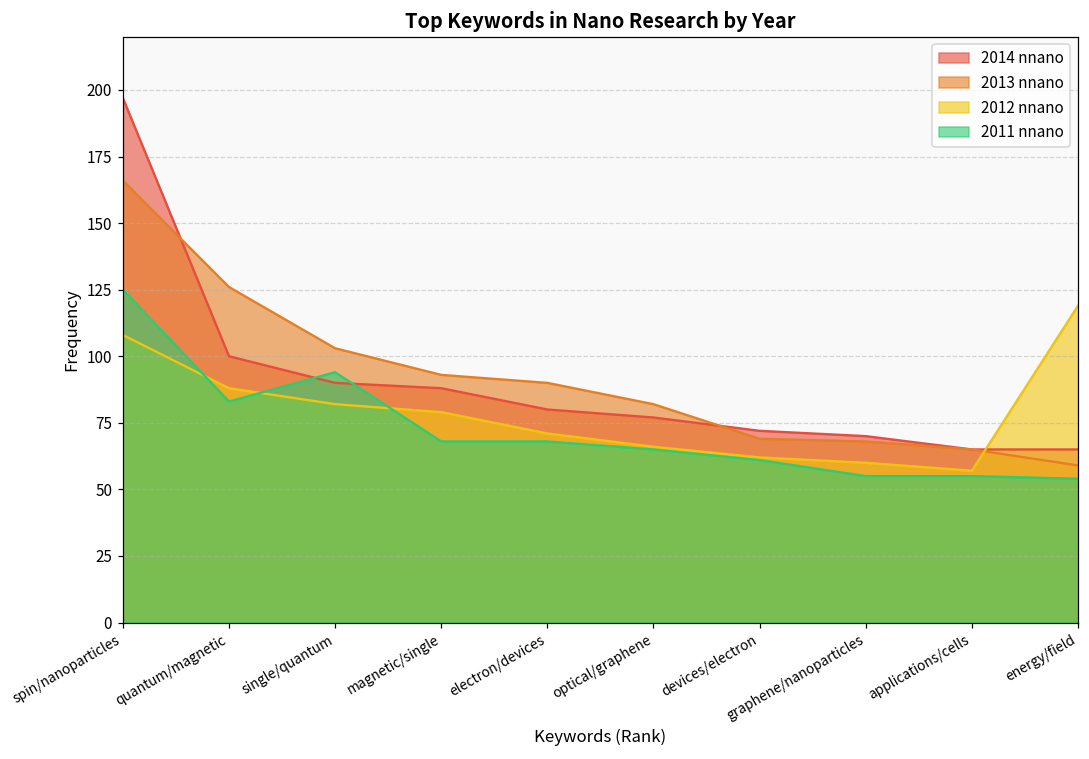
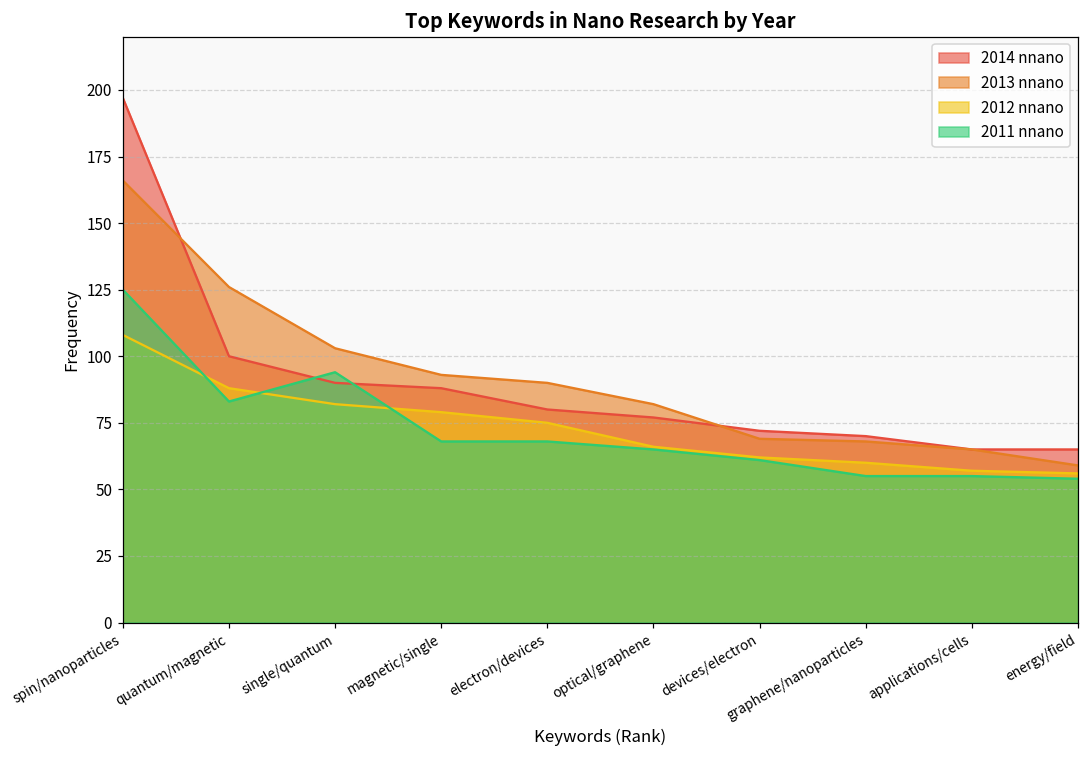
  {
    "2012 nnano": {
      "spin/nanoparticles": 108,
      "quantum/magnetic": 88,
      "single/quantum": 82,
      "magnetic/single": 79,
-     "electron/devices": 71,
+     "electron/devices": 75,
      "graphene/nanoparticles": 60,
      "applications/cells": 57,
-     "energy/field": 119
+     "energy/field": 56
    },
    "2011 nnano": {
      "spin/nanoparticles": 125,
      "quantum/magnetic": 83,
      "single/quantum": 94,
      "magnetic/single": 68,
      "electron/devices": 68,
      "graphene/nanoparticles": 55,
      "applications/cells": 55,
      "energy/field": 54
    }
  }
